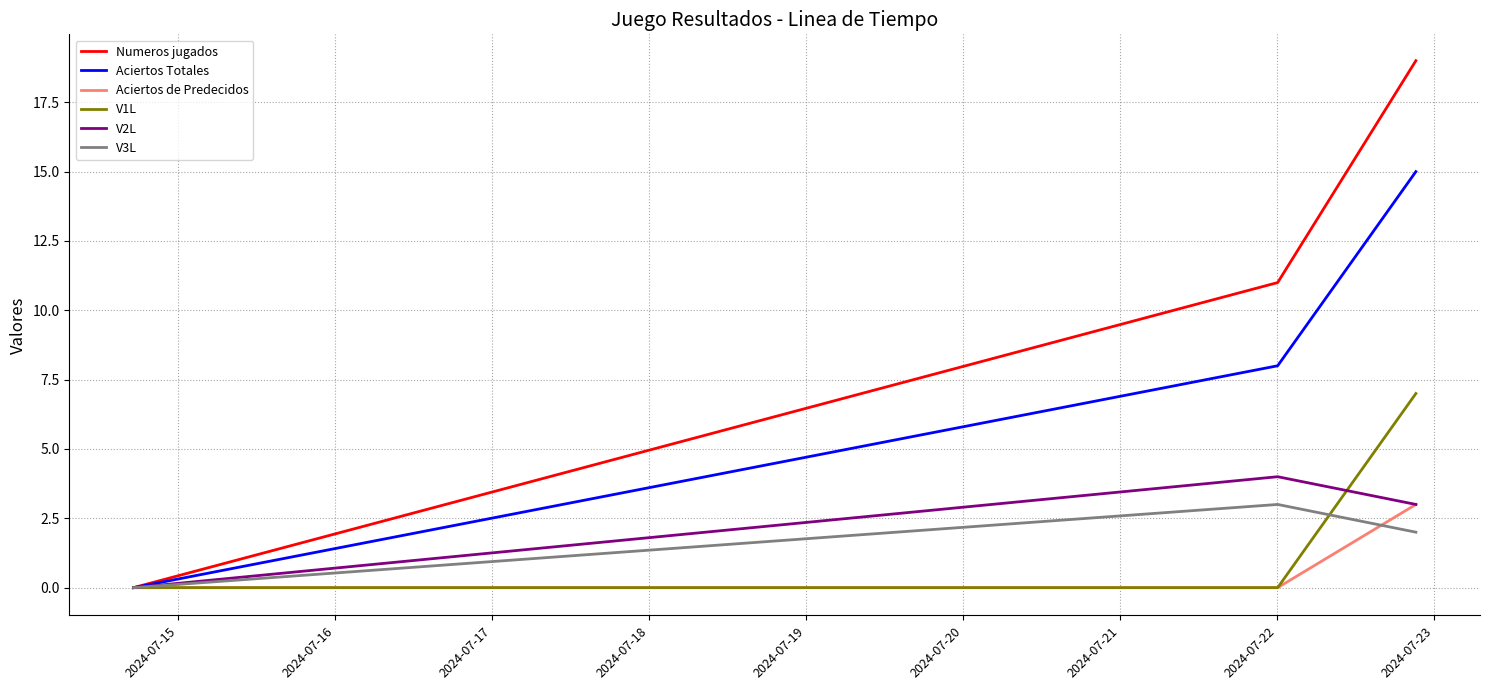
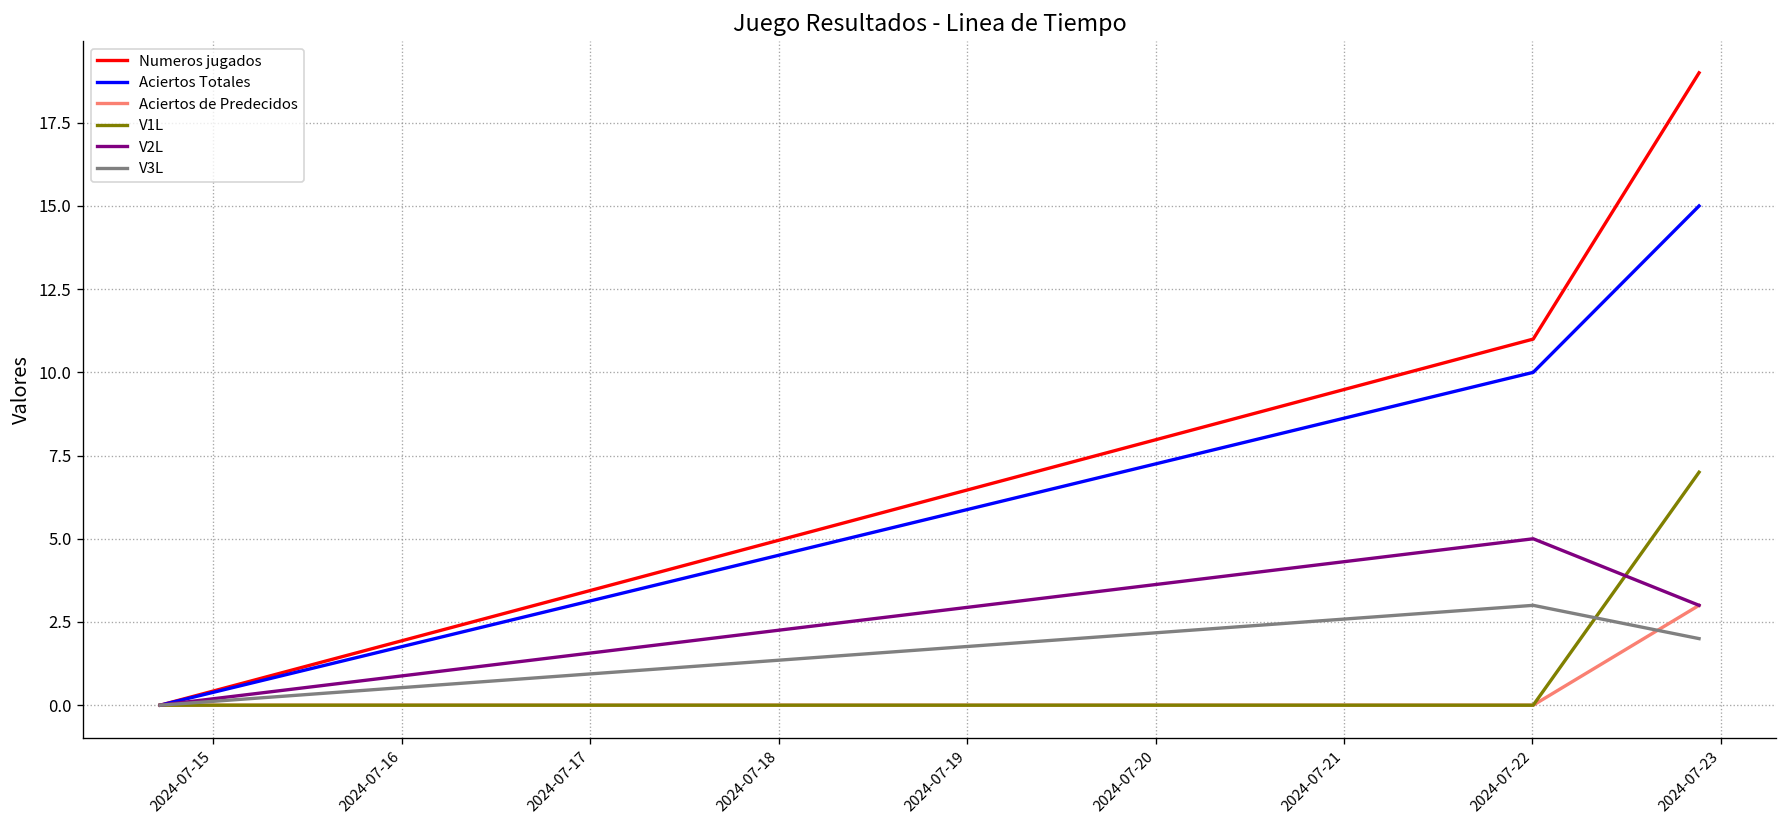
  {
    "Numeros jugados": {
      "2024-07-22": 11
    },
    "Aciertos Totales": {
-     "2024-07-22": 8
+     "2024-07-22": 10
    },
    "V2L": {
-     "2024-07-22": 4
+     "2024-07-22": 5
    },
    "V3L": {
      "2024-07-22": 3
    }
  }
